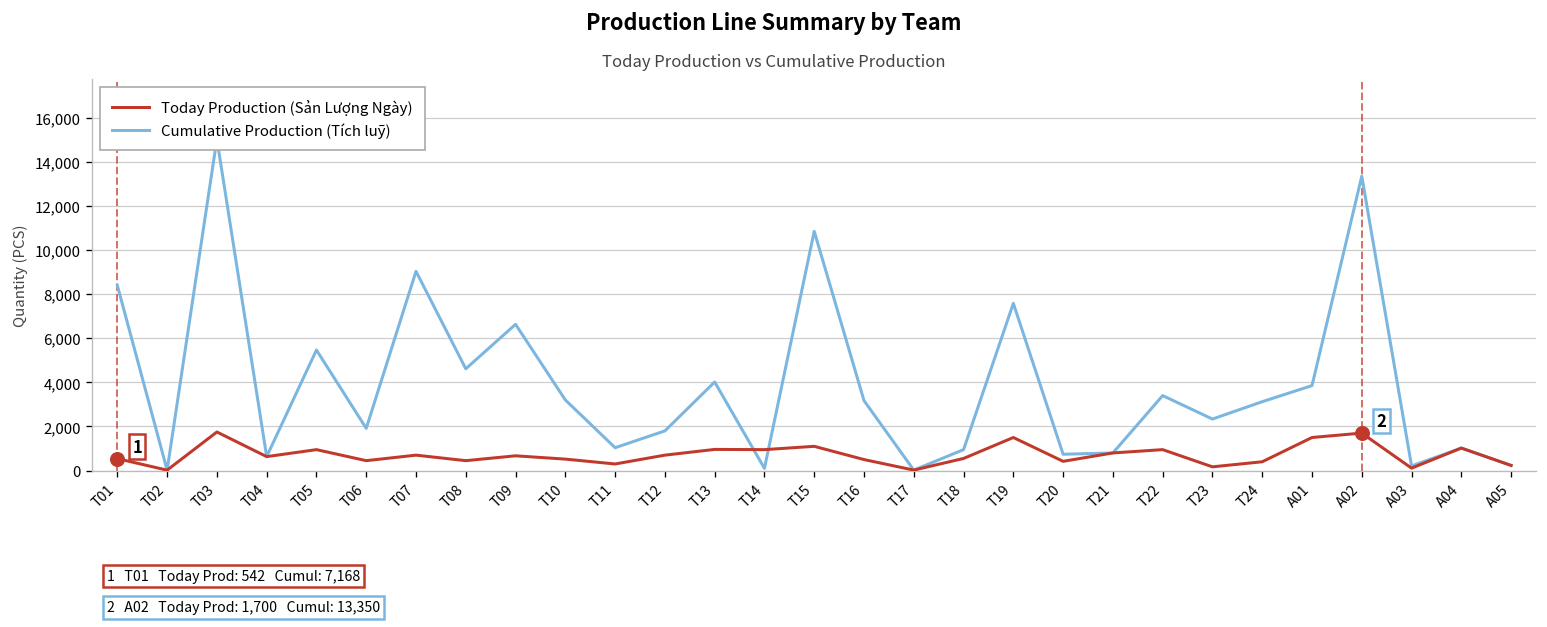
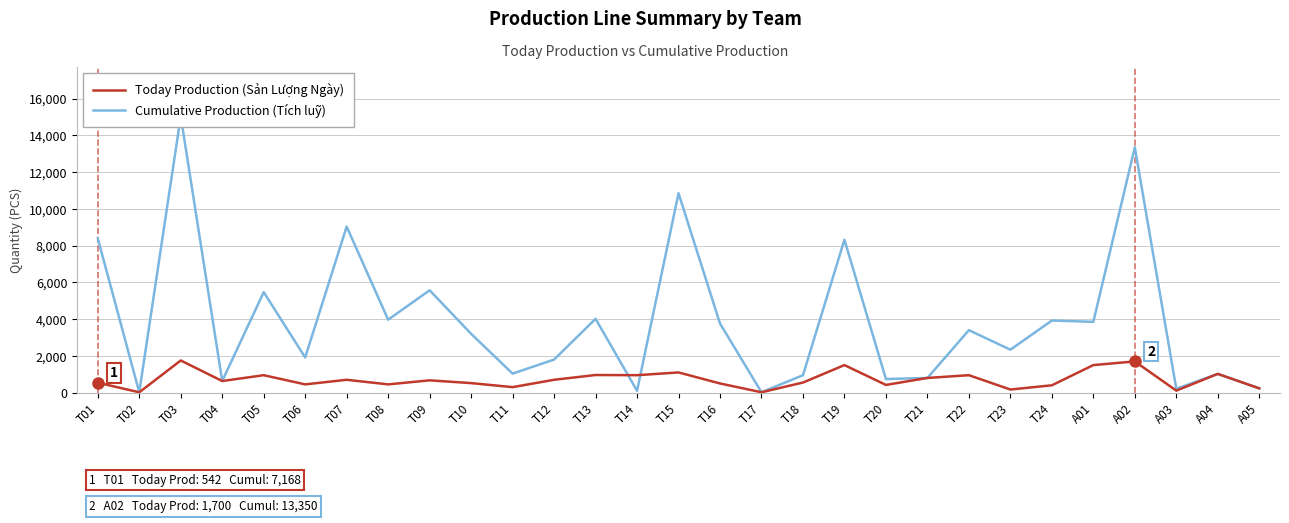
  {
    "Cumulative Production (Tích luỹ)": {
      "T01": "8,400",
      "T05": "5,500",
      "T06": "1,900",
      "T07": "9,000",
-     "T08": "4,600",
-     "T09": "6,600",
+     "T08": "4,000",
+     "T09": "5,600",
      "T10": "3,200",
      "T11": "1,000",
      "T12": "1,800",
      "T13": "4,000",
      "T14": "100",
      "T15": "10,900",
-     "T16": "3,200",
+     "T16": "3,800",
      "T18": "1,000",
-     "T19": "7,600",
+     "T19": "8,300",
      "T20": "700",
      "T22": "3,400",
      "T23": "2,300",
-     "T24": "3,100",
+     "T24": "3,900",
      "A01": "3,900",
      "A02": "13,400"
    }
  }
